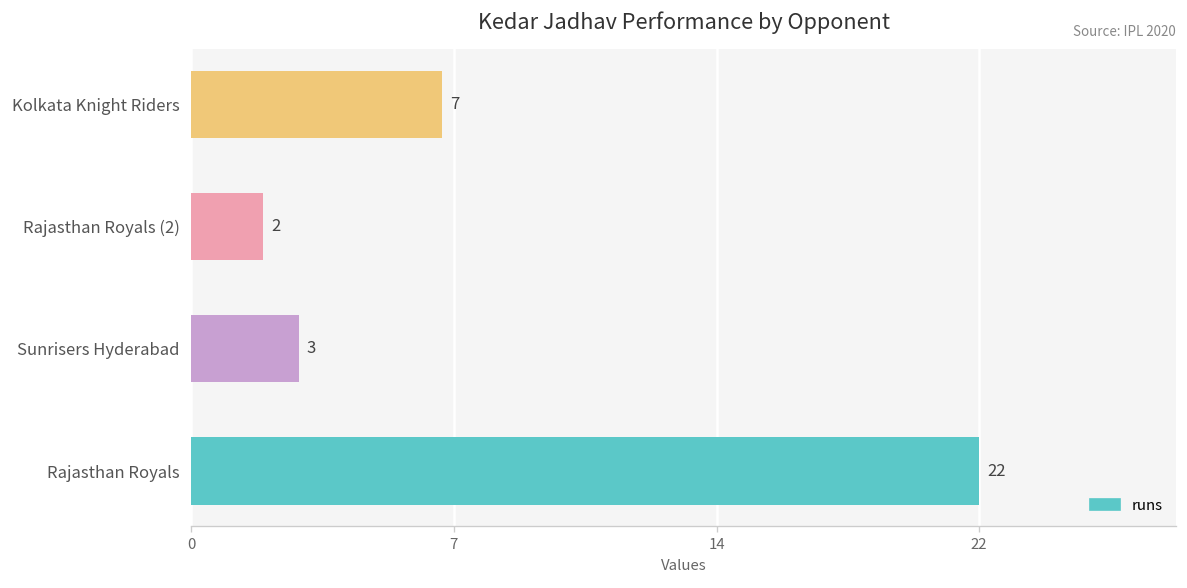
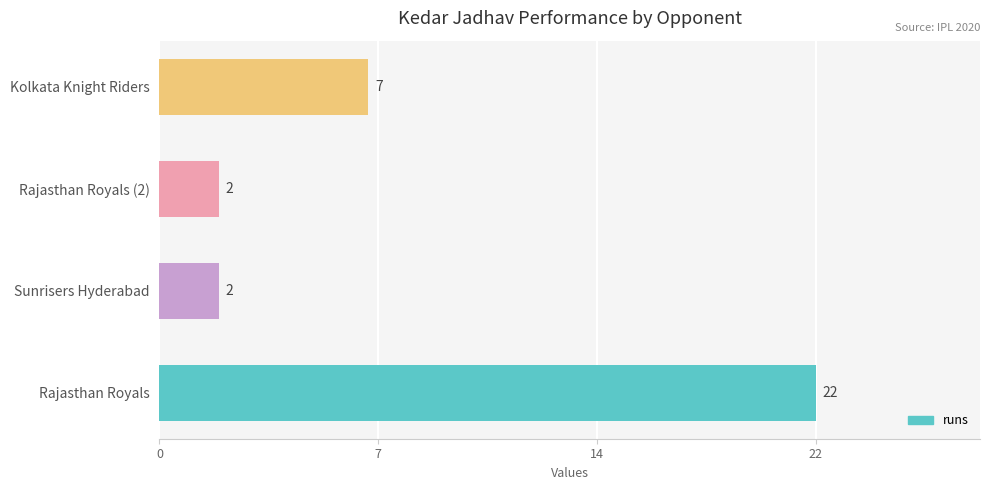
  {
    "Kolkata Knight Riders": 7,
    "Rajasthan Royals (2)": 2,
-   "Sunrisers Hyderabad": 3,
+   "Sunrisers Hyderabad": 2,
    "Rajasthan Royals": 22
  }
